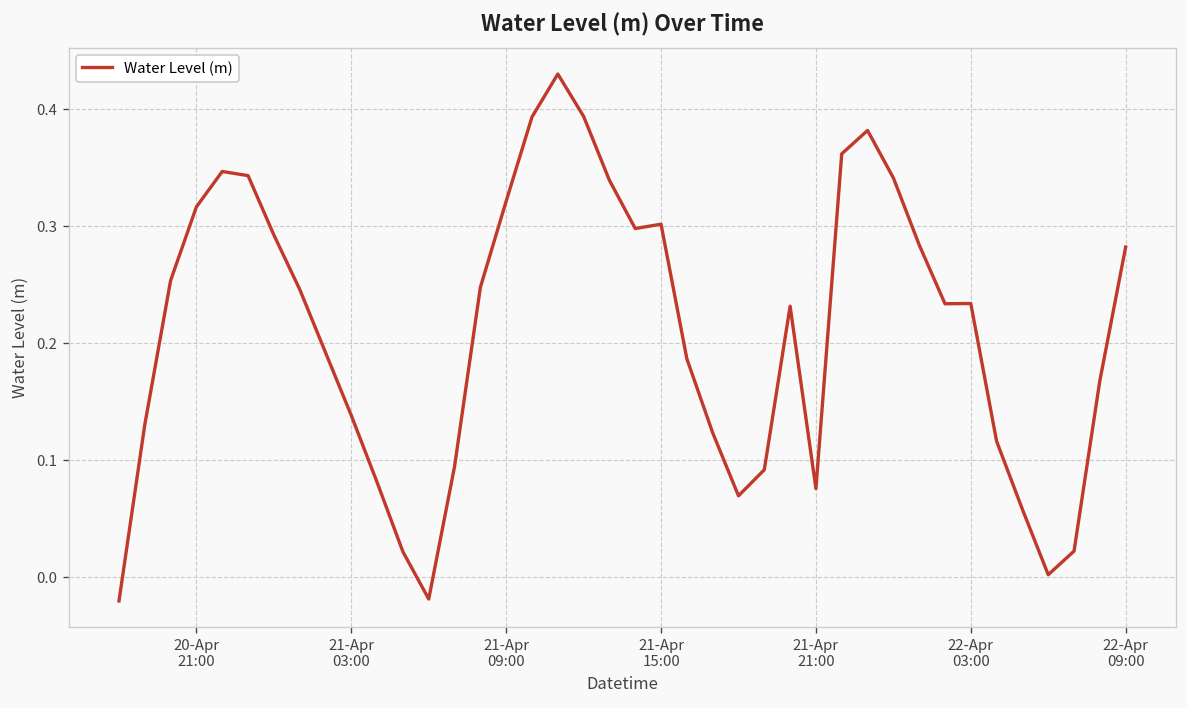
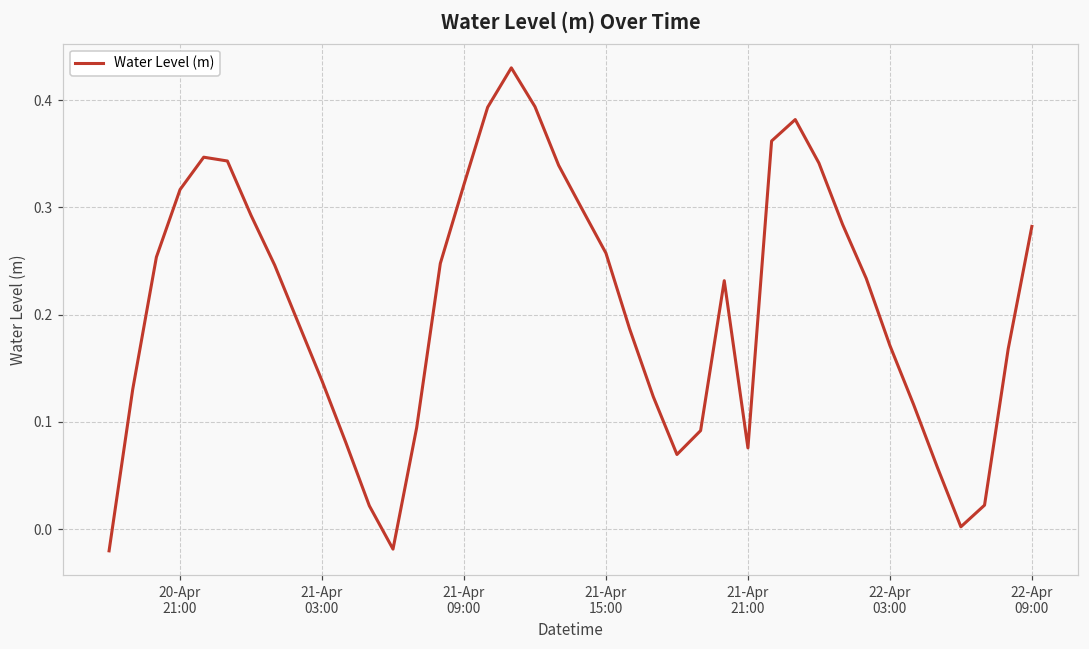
  {
    "20-Apr 21:00": 0.32,
    "21-Apr 03:00": 0.14,
    "21-Apr 09:00": 0.32,
-   "21-Apr 15:00": 0.30,
+   "21-Apr 15:00": 0.26,
    "21-Apr 21:00": 0.08,
-   "22-Apr 03:00": 0.23,
+   "22-Apr 03:00": 0.17,
    "22-Apr 09:00": 0.28
  }
